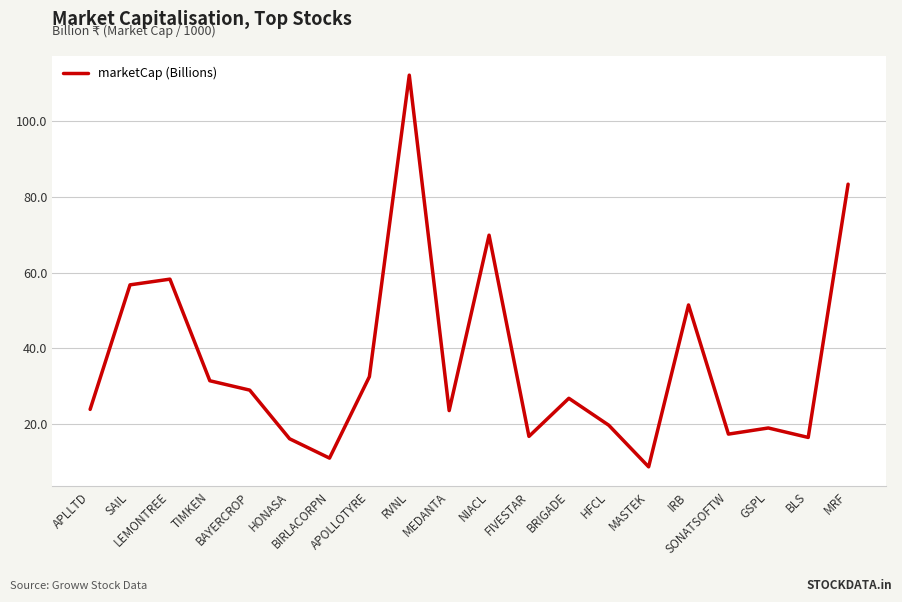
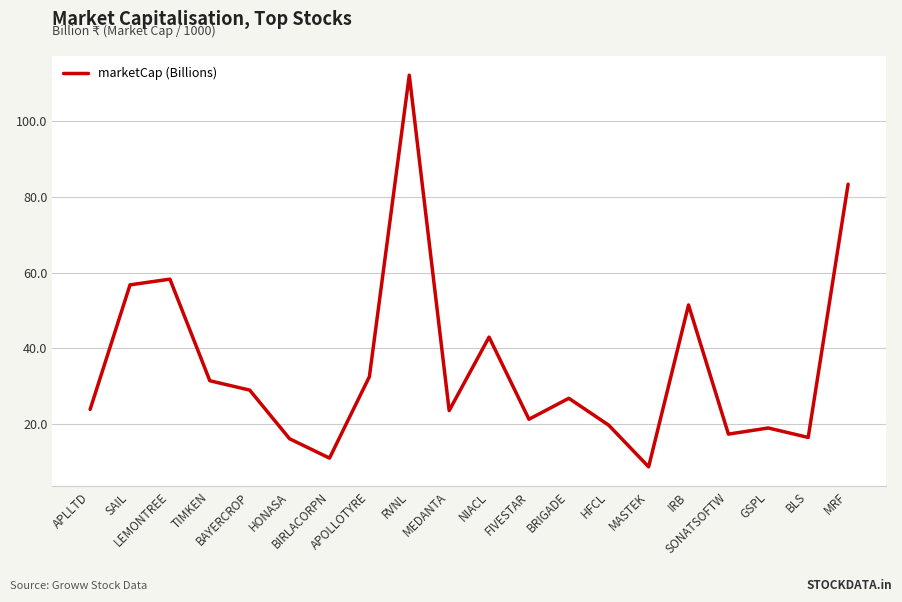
  {
    "APLLTD": 24,
    "SAIL": 57,
    "LEMONTREE": 58,
    "TIMKEN": 31,
    "BAYERCROP": 29,
    "HONASA": 16,
    "BIRLACORPN": 11,
    "APOLLOTYRE": 33,
    "RVNL": 112,
    "MEDANTA": 24,
-   "NIACL": 70,
-   "FIVESTAR": 17,
+   "NIACL": 43,
+   "FIVESTAR": 21,
    "BRIGADE": 27,
    "HFCL": 20,
    "MASTEK": 9,
    "IRB": 51,
    "SONATSOFTW": 17,
    "GSPL": 19,
    "BLS": 16,
    "MRF": 83
  }
